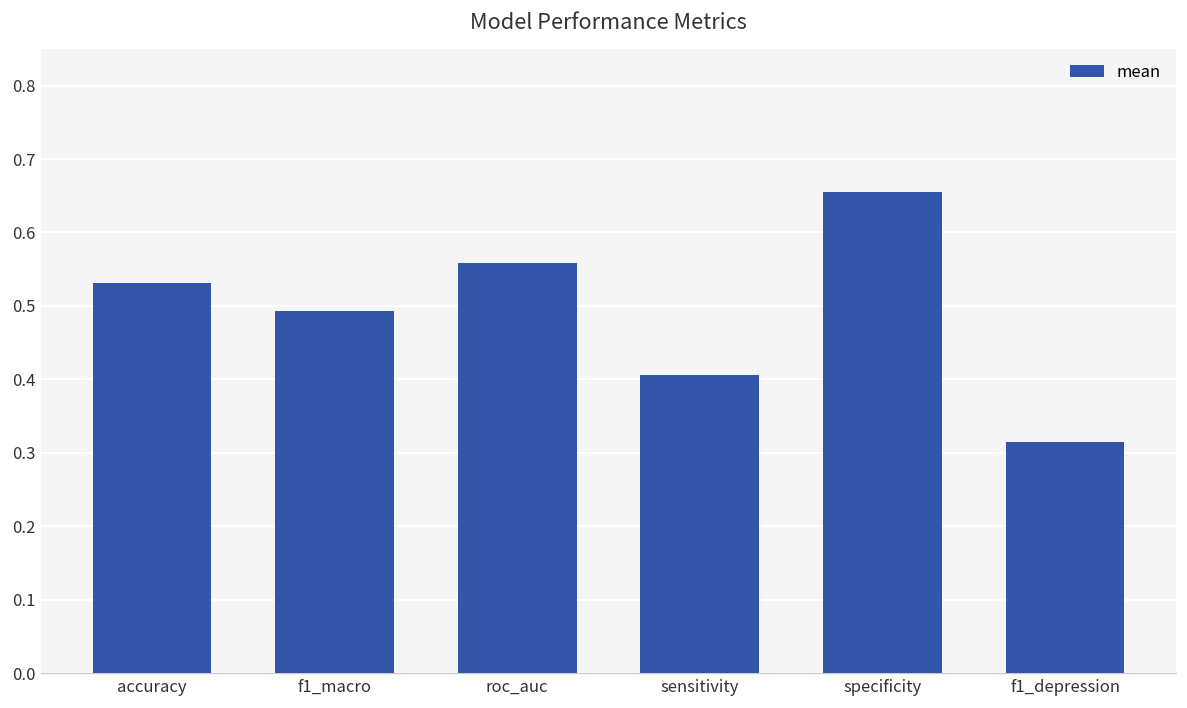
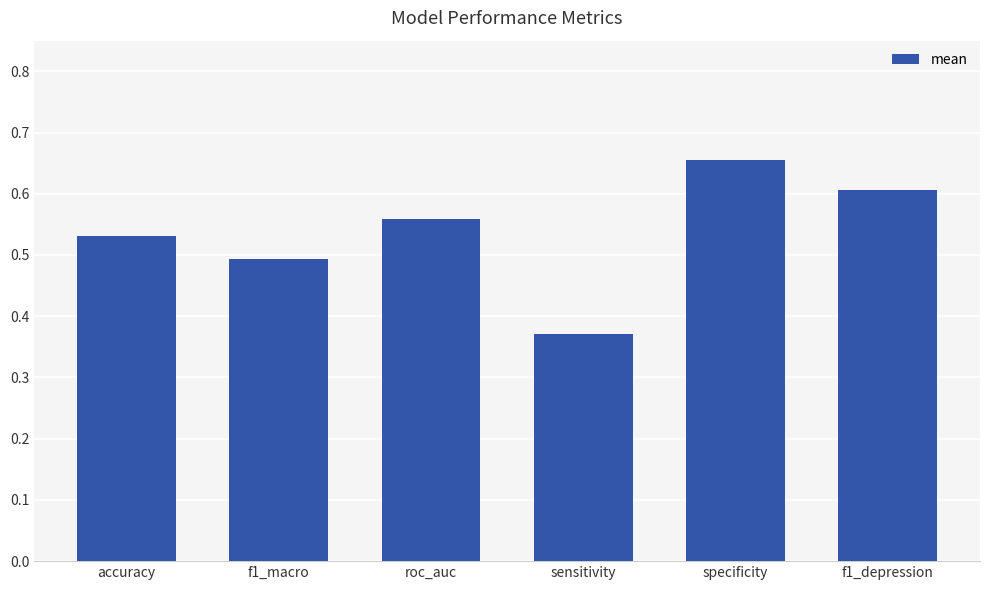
  {
    "accuracy": 0.53,
    "f1_macro": 0.49,
    "roc_auc": 0.56,
-   "sensitivity": 0.41,
+   "sensitivity": 0.37,
    "specificity": 0.65,
-   "f1_depression": 0.31
+   "f1_depression": 0.61
  }
